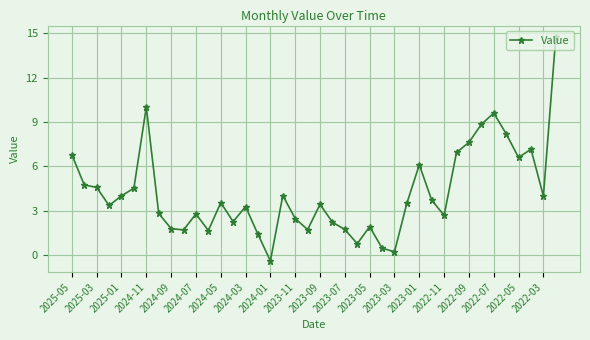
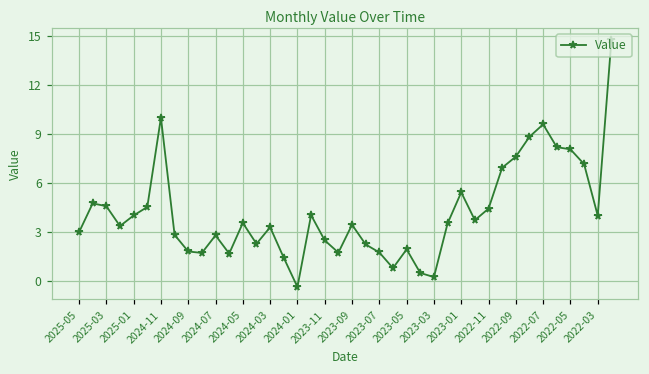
  {
-   "2025-05": 6.8,
+   "2025-05": 3.0,
    "2025-03": 4.6,
    "2025-01": 4.0,
    "2024-11": 10.0,
    "2024-09": 1.8,
    "2024-07": 2.8,
    "2024-05": 3.6,
    "2024-03": 3.3,
    "2024-01": -0.4,
    "2023-11": 2.5,
    "2023-09": 3.4,
    "2023-07": 1.7,
    "2023-05": 1.9,
    "2023-03": 0.2,
-   "2023-01": 6.1,
-   "2022-11": 2.7,
+   "2023-01": 5.4,
+   "2022-11": 4.4,
    "2022-09": 7.6,
    "2022-07": 9.6,
-   "2022-05": 6.6,
+   "2022-05": 8.1,
    "2022-03": 4.0
  }
